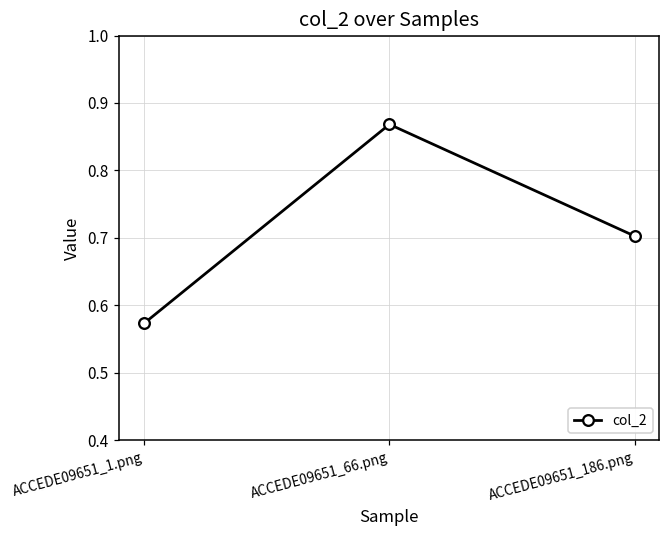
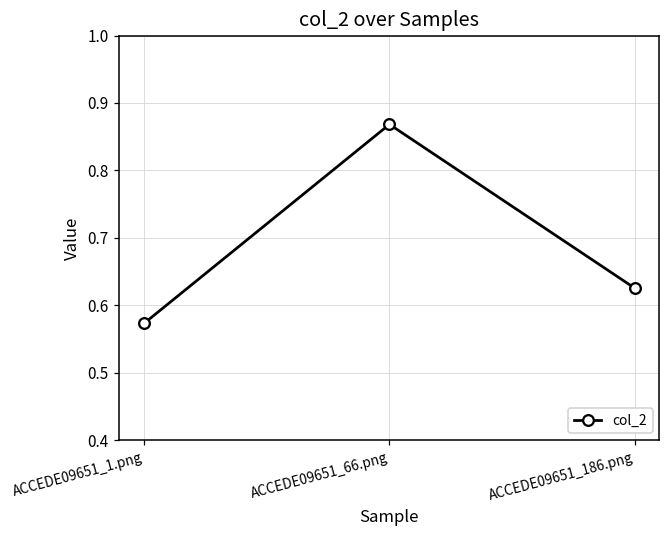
  {
    "ACCEDE09651_1.png": 0.57,
    "ACCEDE09651_66.png": 0.87,
-   "ACCEDE09651_186.png": 0.70
+   "ACCEDE09651_186.png": 0.63
  }
